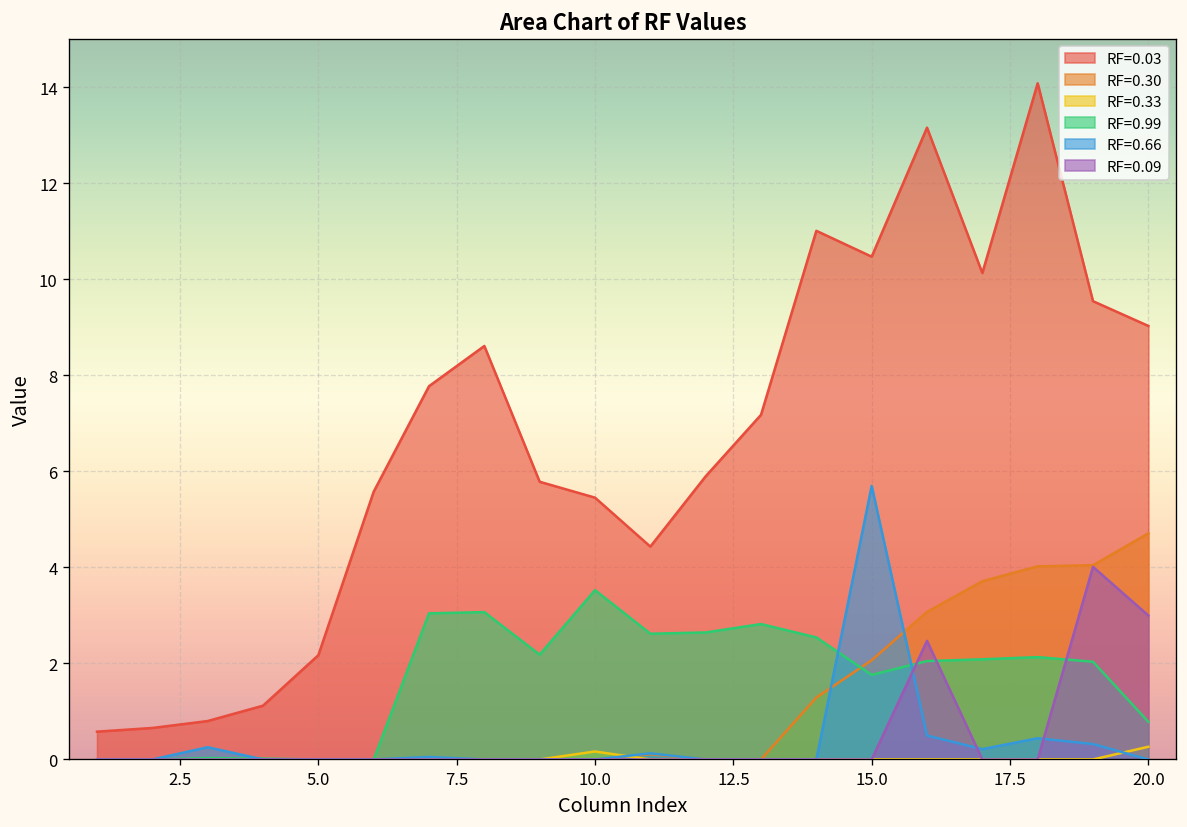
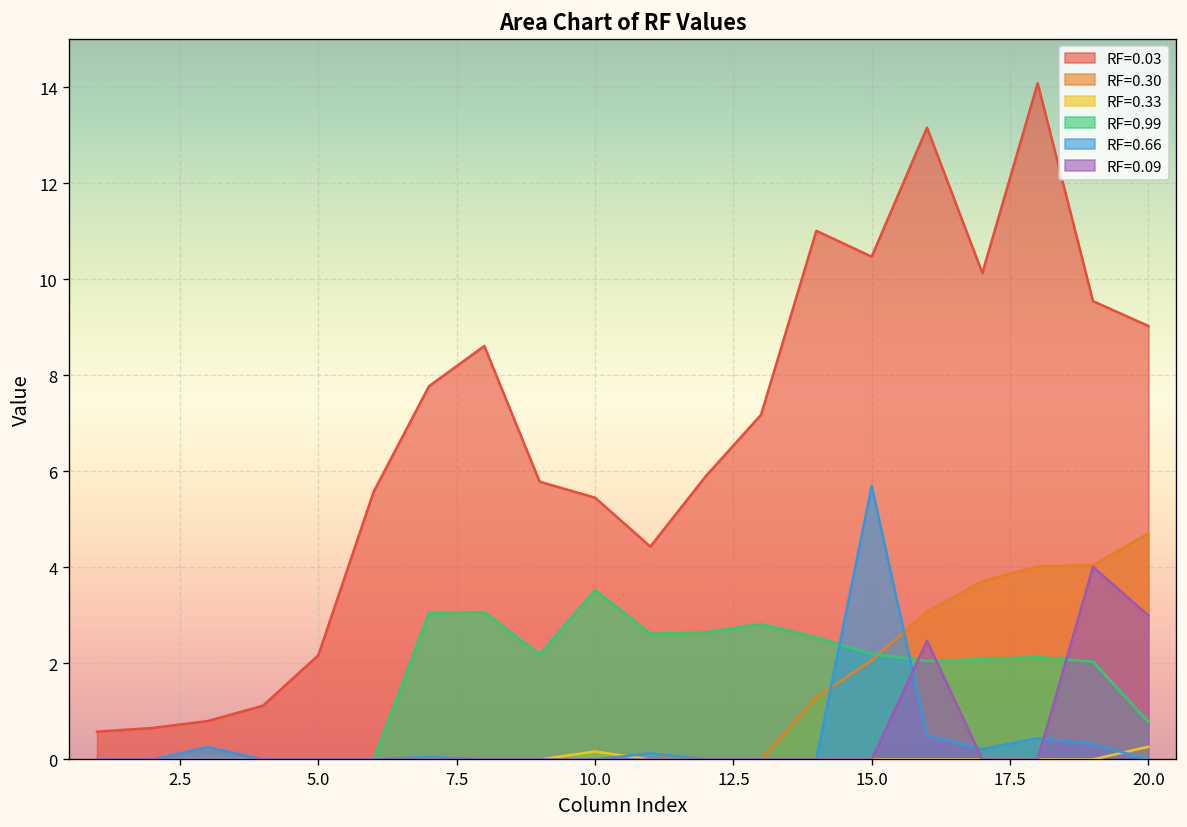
  {
    "RF=0.33": {
      "10.0": 0.2,
      "20.0": 0.3
    },
    "RF=0.99": {
      "10.0": 3.5,
-     "15.0": 1.8,
+     "15.0": 2.2,
      "20.0": 0.8
    },
    "RF=0.66": {
      "15.0": 5.7,
      "20.0": 0.0
    },
    "RF=0.09": {
      "20.0": 3.0
    }
  }
